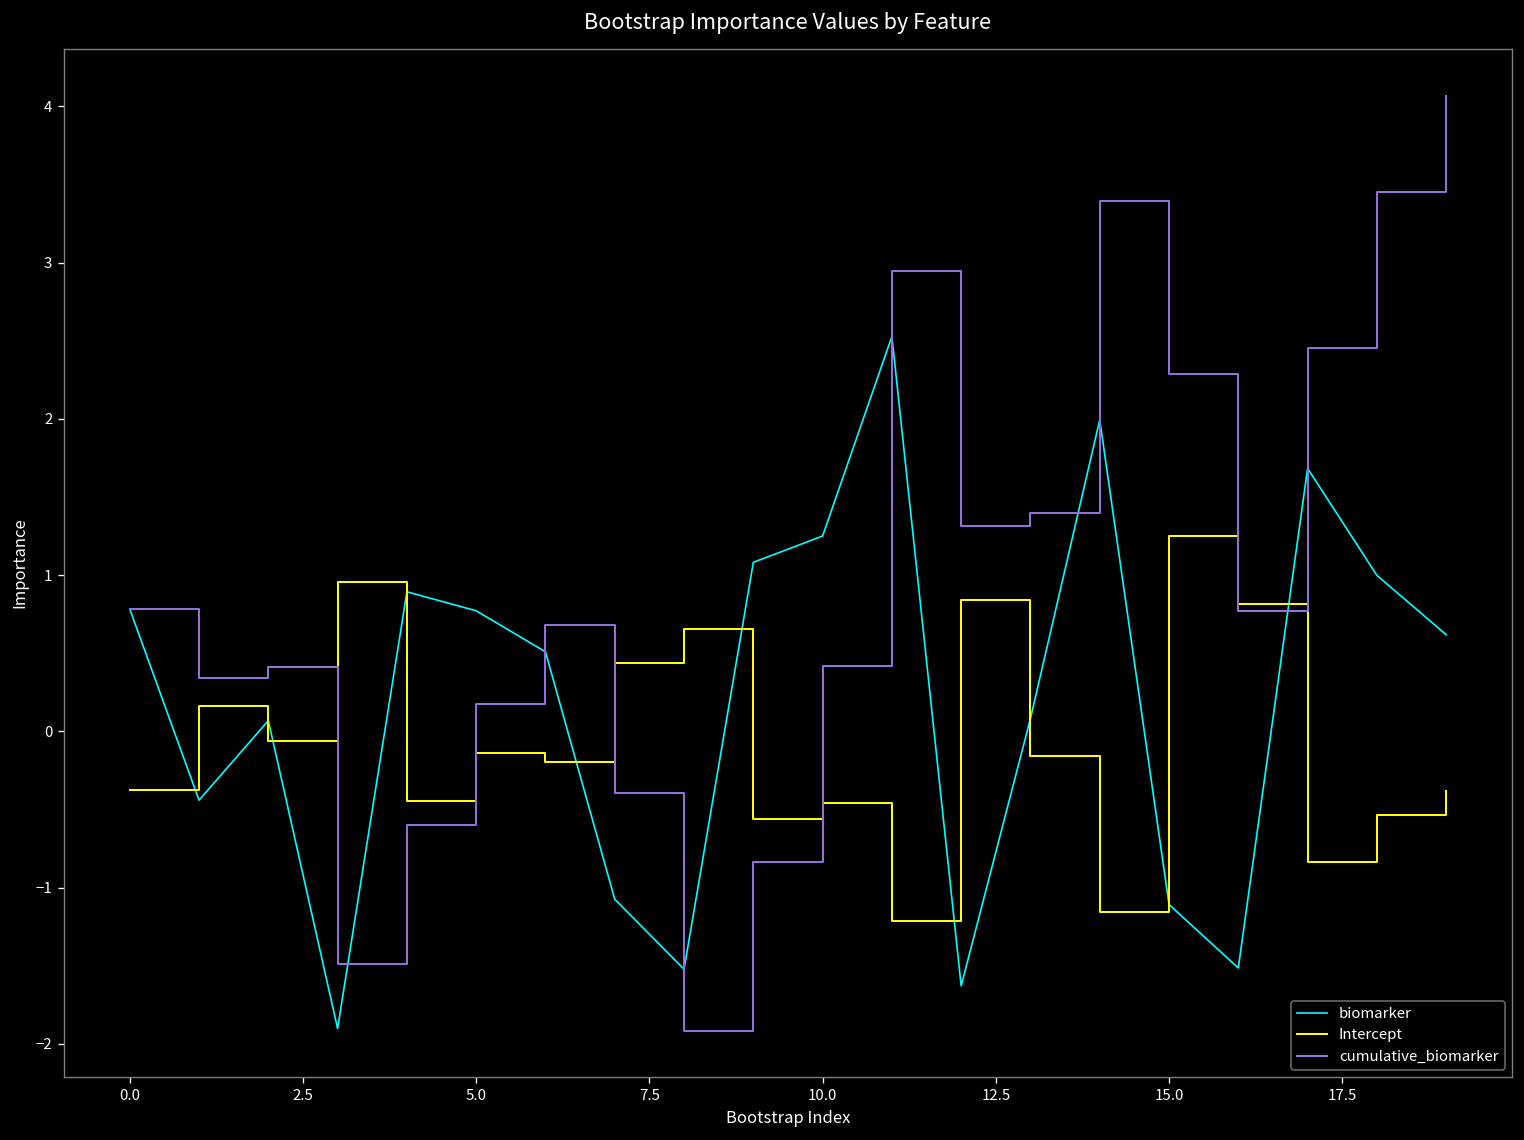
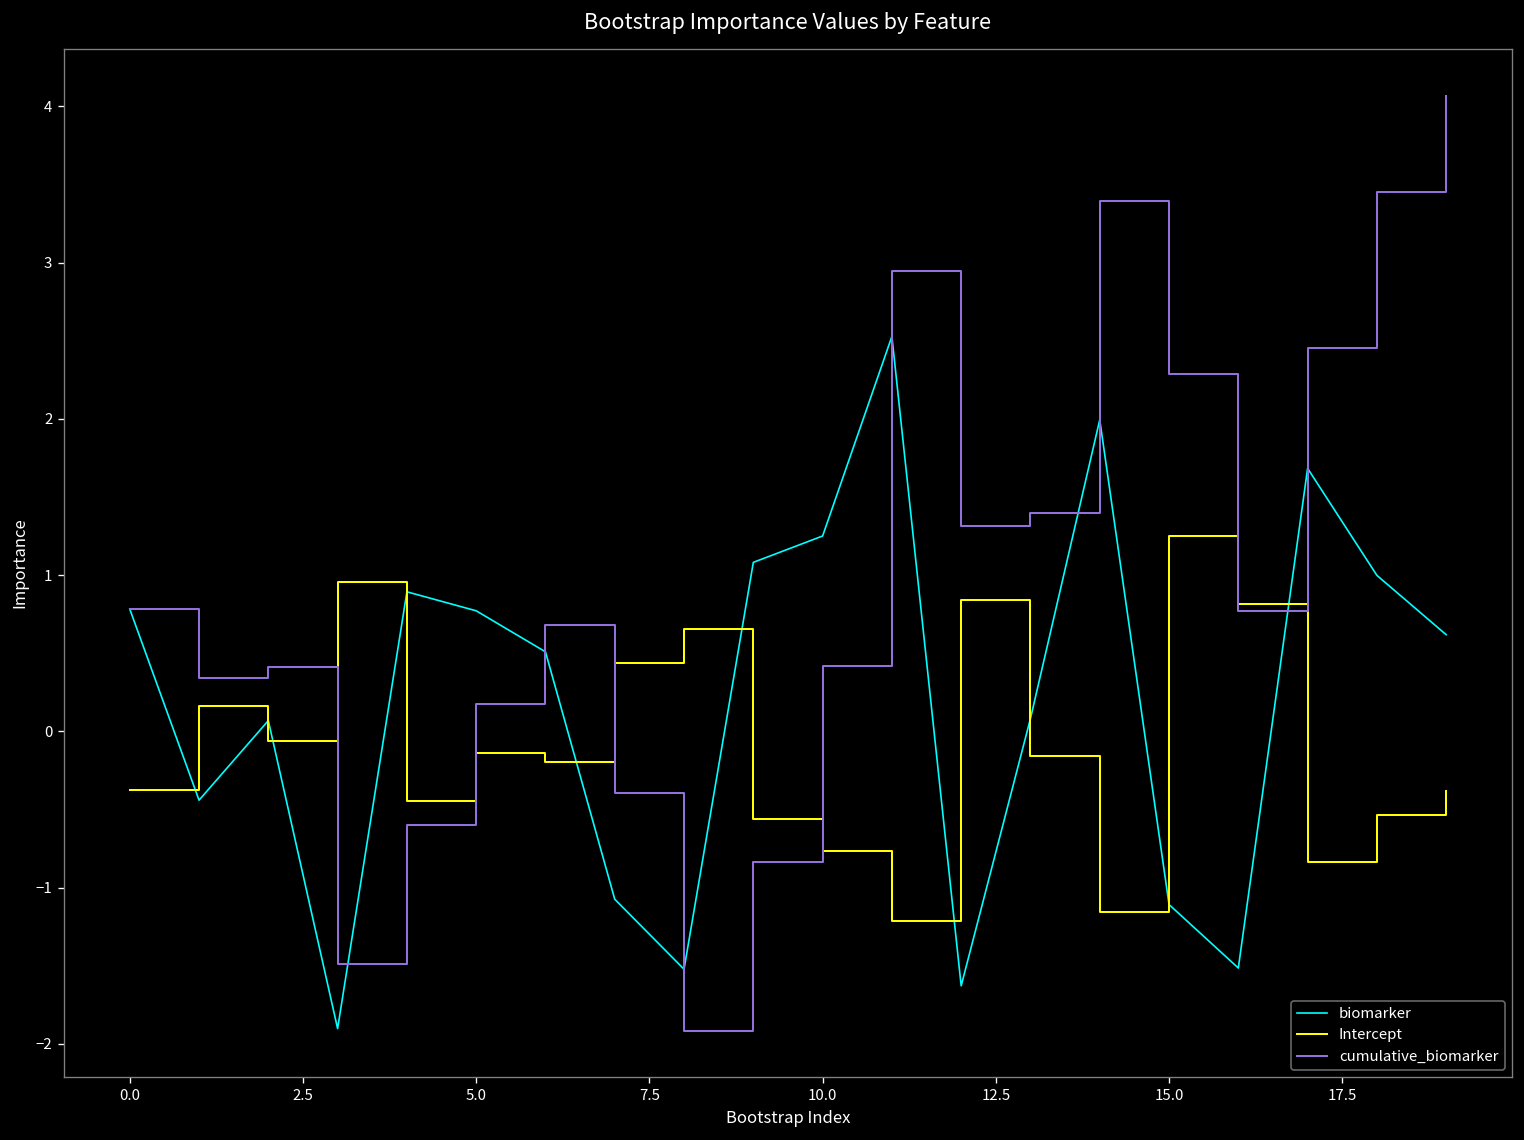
  {
    "biomarker": {
      "5.0": 0.77,
      "10.0": 1.25,
      "15.0": -1.11
    },
    "Intercept": {
      "0.0": -0.38,
      "5.0": -0.14,
-     "10.0": -0.46,
+     "10.0": -0.77,
      "15.0": 1.25
    },
    "cumulative_biomarker": {
      "5.0": 0.17,
      "10.0": 0.42,
      "15.0": 2.28
    }
  }
